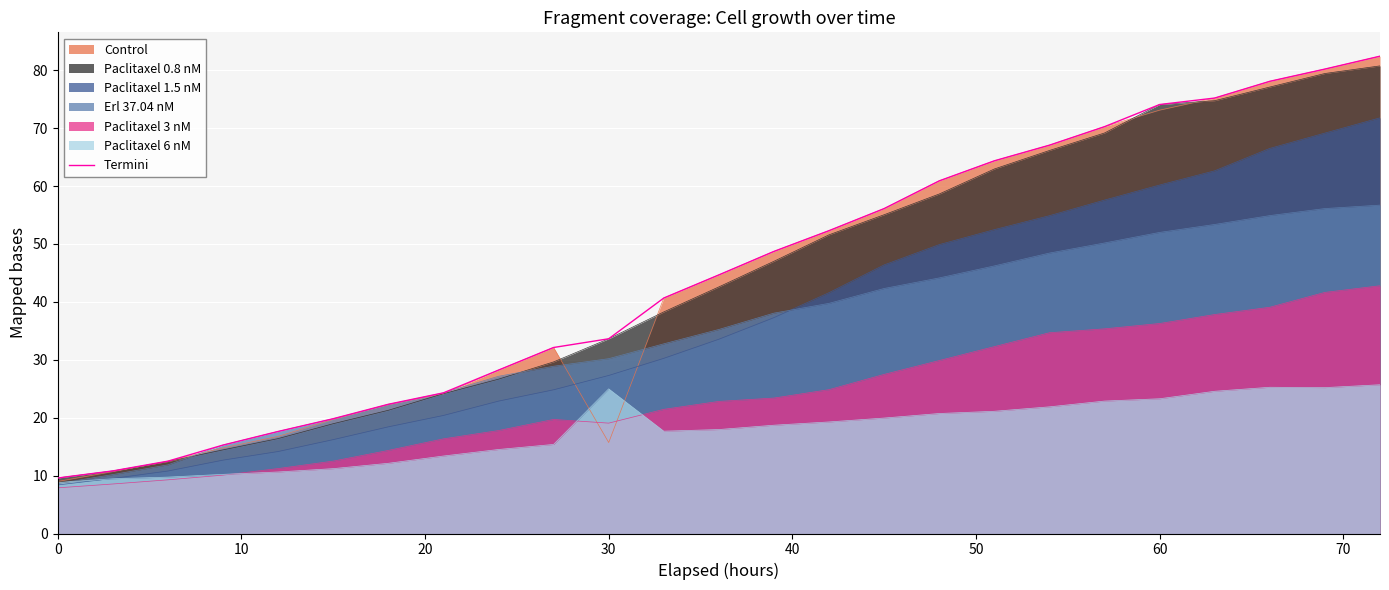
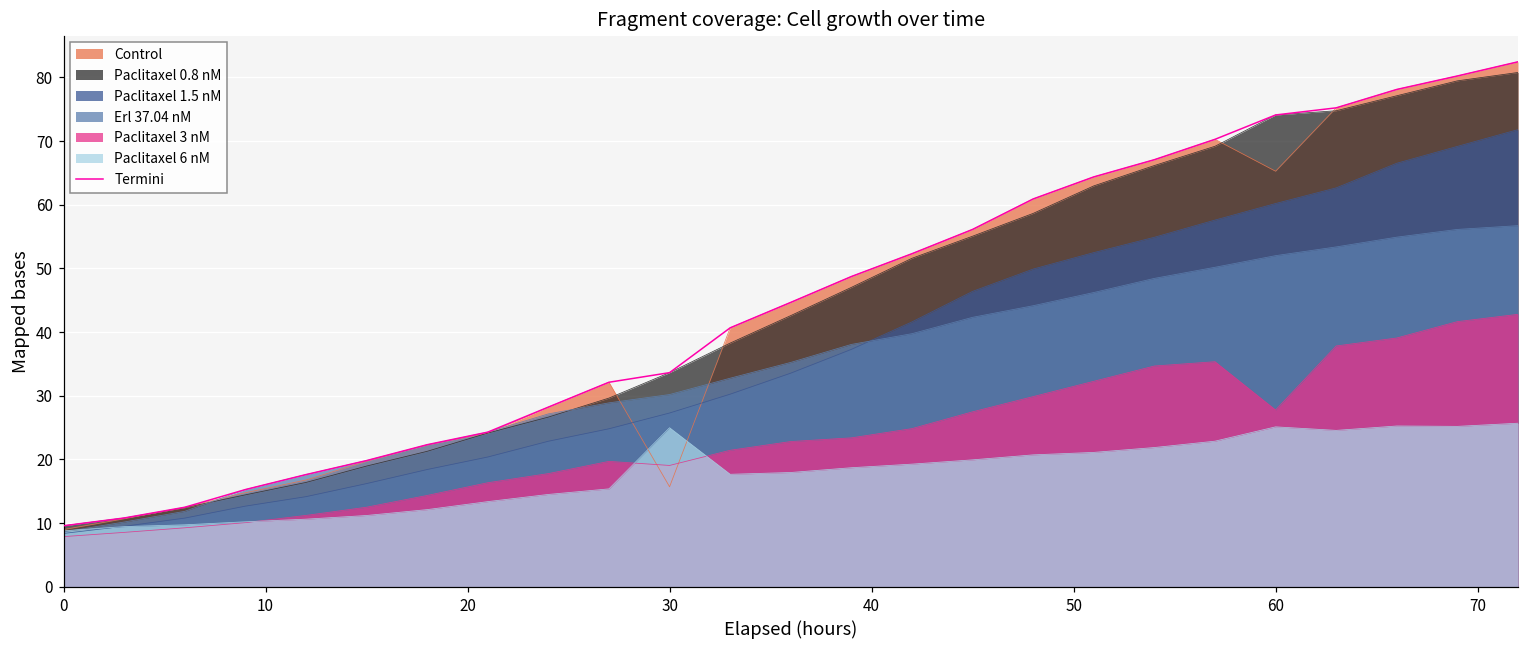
  {
    "Control": {
      "30": 16,
-     "60": 73
+     "60": 65
    },
    "Paclitaxel 3 nM": {
      "0": 8,
      "30": 19,
-     "60": 36
+     "60": 28
    },
    "Paclitaxel 6 nM": {
      "30": 25,
-     "60": 23
+     "60": 25
    }
  }
